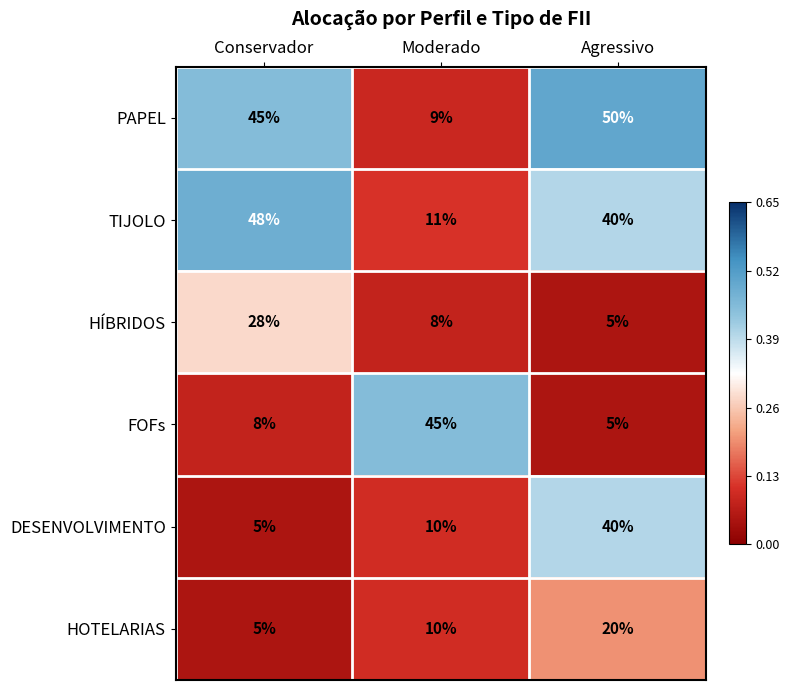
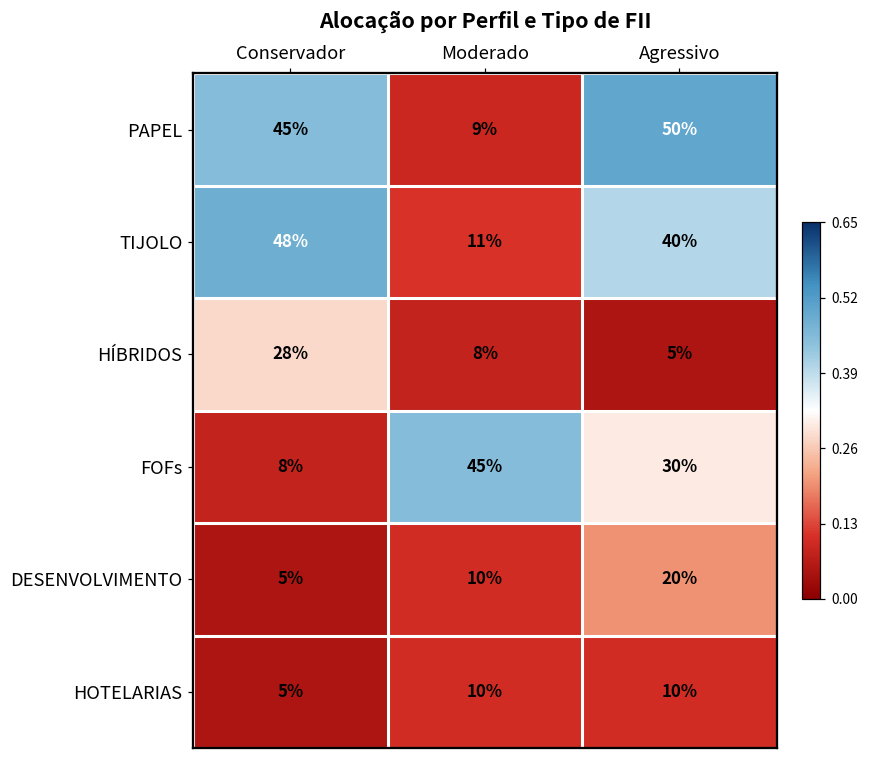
  {
    "PAPEL": {
      "Conservador": "45%",
      "Moderado": "9%",
      "Agressivo": "50%"
    },
    "TIJOLO": {
      "Conservador": "48%",
      "Moderado": "11%",
      "Agressivo": "40%"
    },
    "HÍBRIDOS": {
      "Conservador": "28%",
      "Moderado": "8%",
      "Agressivo": "5%"
    },
    "FOFs": {
      "Conservador": "8%",
      "Moderado": "45%",
-     "Agressivo": "5%"
+     "Agressivo": "30%"
    },
    "DESENVOLVIMENTO": {
      "Conservador": "5%",
      "Moderado": "10%",
-     "Agressivo": "40%"
+     "Agressivo": "20%"
    },
    "HOTELARIAS": {
      "Conservador": "5%",
      "Moderado": "10%",
-     "Agressivo": "20%"
+     "Agressivo": "10%"
    }
  }
